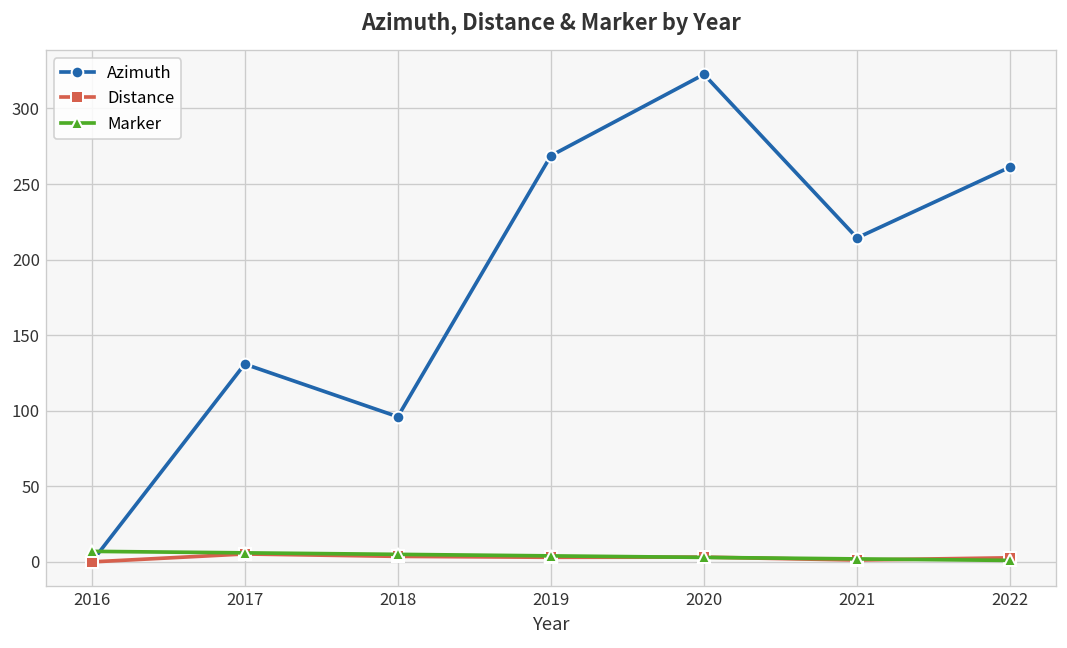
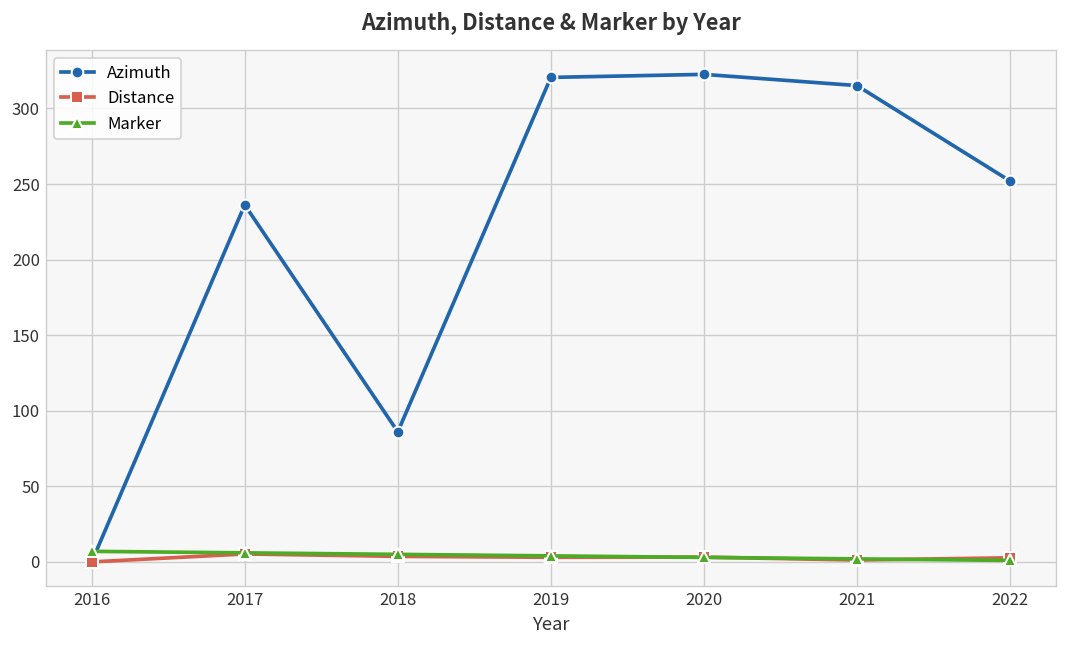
  {
    "Azimuth": {
-     "2017": 131,
-     "2018": 96,
-     "2019": 269,
+     "2017": 236,
+     "2018": 86,
+     "2019": 321,
      "2020": 323,
-     "2021": 214,
-     "2022": 261
+     "2021": 315,
+     "2022": 252
    },
    "Marker": {
      "2016": 7
    }
  }
